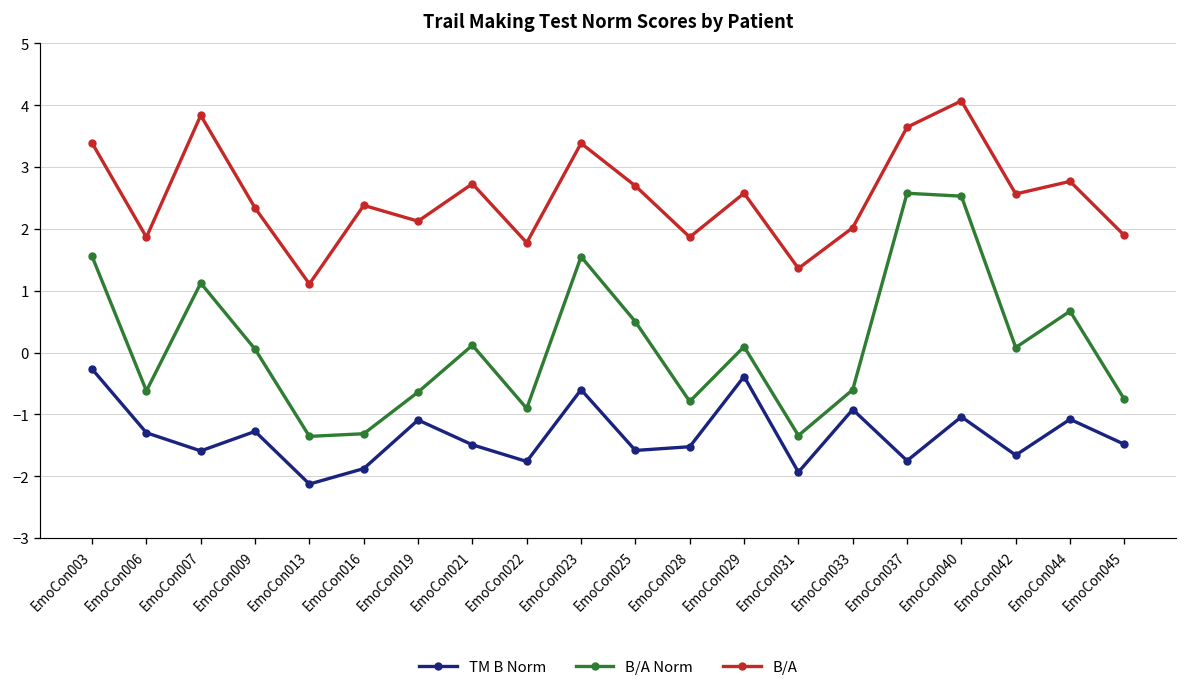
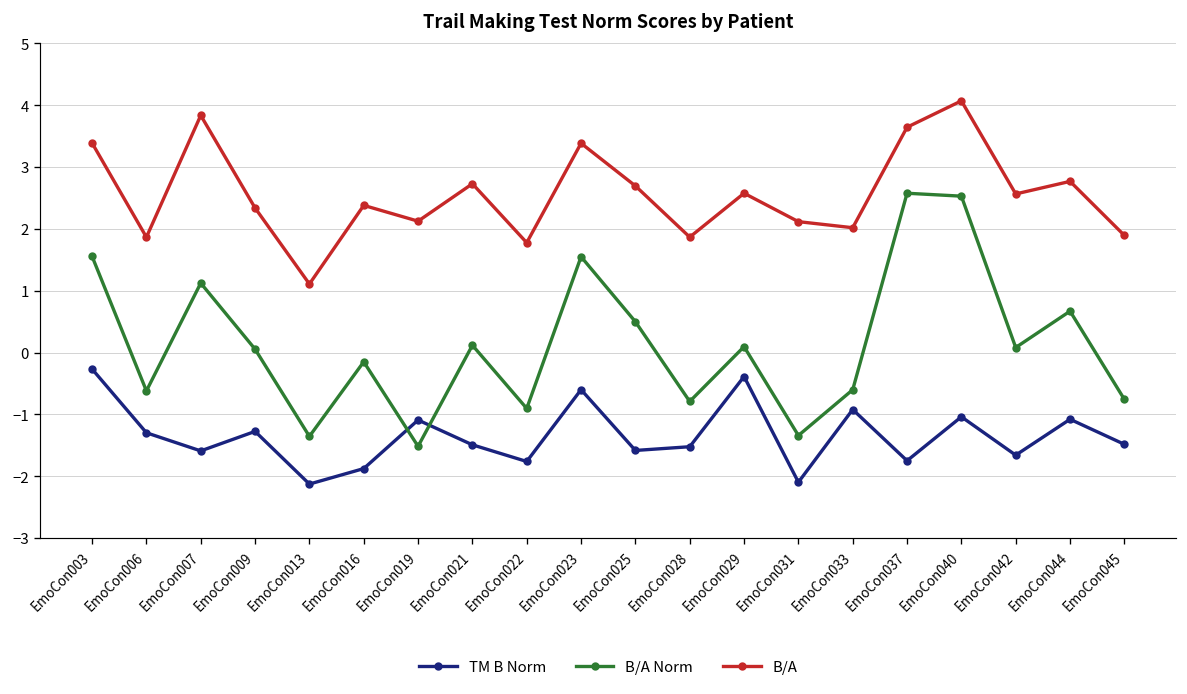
  {
    "TM B Norm": {
      "EmoCon003": -0.3,
      "EmoCon006": -1.3,
      "EmoCon007": -1.6,
      "EmoCon009": -1.3,
      "EmoCon013": -2.1,
      "EmoCon016": -1.9,
      "EmoCon019": -1.1,
      "EmoCon021": -1.5,
      "EmoCon022": -1.8,
      "EmoCon023": -0.6,
      "EmoCon025": -1.6,
      "EmoCon028": -1.5,
      "EmoCon029": -0.4,
-     "EmoCon031": -1.9,
+     "EmoCon031": -2.1,
      "EmoCon033": -0.9,
      "EmoCon037": -1.7,
      "EmoCon040": -1.0,
      "EmoCon042": -1.7,
      "EmoCon044": -1.1,
      "EmoCon045": -1.5
    },
    "B/A Norm": {
      "EmoCon003": 1.6,
      "EmoCon006": -0.6,
      "EmoCon007": 1.1,
      "EmoCon009": 0.1,
      "EmoCon013": -1.4,
-     "EmoCon016": -1.3,
-     "EmoCon019": -0.6,
+     "EmoCon016": -0.1,
+     "EmoCon019": -1.5,
      "EmoCon021": 0.1,
      "EmoCon022": -0.9,
      "EmoCon023": 1.6,
      "EmoCon025": 0.5,
      "EmoCon028": -0.8,
      "EmoCon029": 0.1,
      "EmoCon031": -1.3,
      "EmoCon033": -0.6,
      "EmoCon037": 2.6,
      "EmoCon040": 2.5,
      "EmoCon042": 0.1,
      "EmoCon044": 0.7,
      "EmoCon045": -0.8
    },
    "B/A": {
      "EmoCon003": 3.4,
      "EmoCon006": 1.9,
      "EmoCon007": 3.8,
      "EmoCon009": 2.3,
      "EmoCon013": 1.1,
      "EmoCon016": 2.4,
      "EmoCon019": 2.1,
      "EmoCon021": 2.7,
      "EmoCon022": 1.8,
      "EmoCon023": 3.4,
      "EmoCon025": 2.7,
      "EmoCon028": 1.9,
      "EmoCon029": 2.6,
-     "EmoCon031": 1.4,
+     "EmoCon031": 2.1,
      "EmoCon033": 2.0,
      "EmoCon037": 3.6,
      "EmoCon040": 4.1,
      "EmoCon042": 2.6,
      "EmoCon044": 2.8,
      "EmoCon045": 1.9
    }
  }
